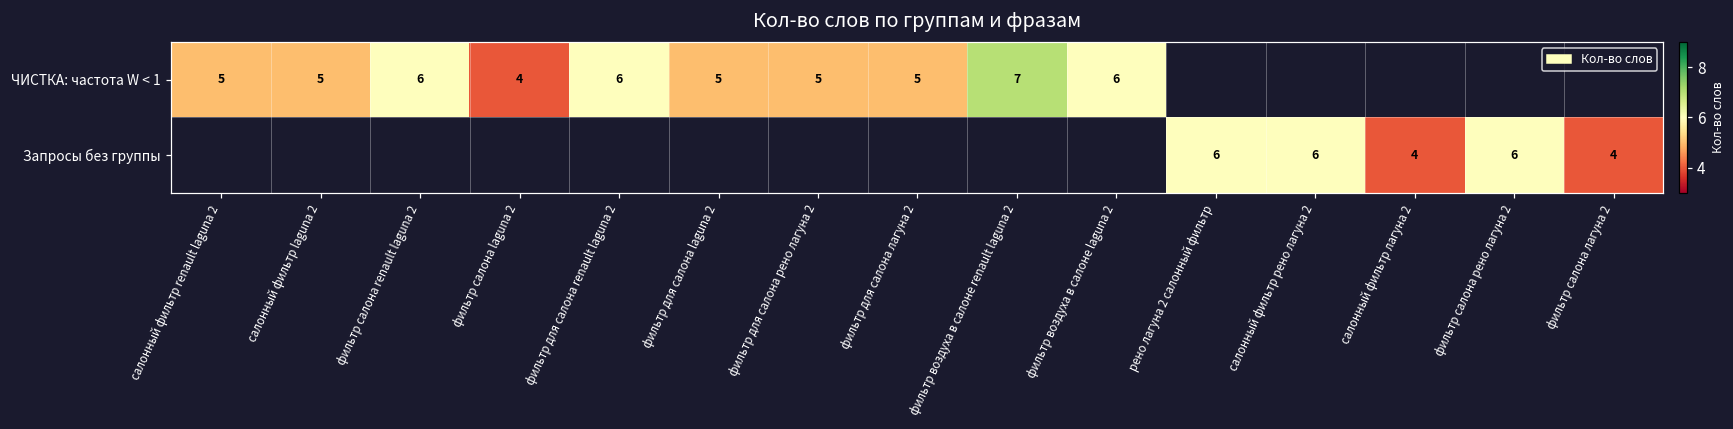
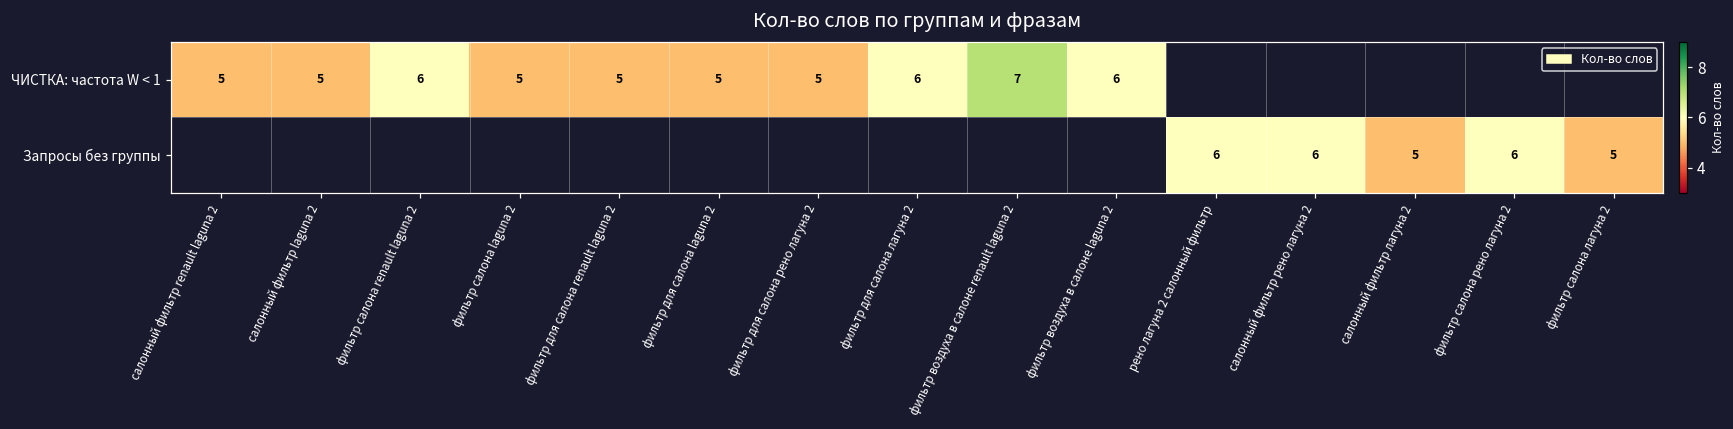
  {
    "ЧИСТКА: частота W < 1": {
      "салонный фильтр renault laguna 2": 5,
      "салонный фильтр laguna 2": 5,
      "фильтр салона renault laguna 2": 6,
-     "фильтр салона laguna 2": 4,
-     "фильтр для салона renault laguna 2": 6,
+     "фильтр салона laguna 2": 5,
+     "фильтр для салона renault laguna 2": 5,
      "фильтр для салона laguna 2": 5,
      "фильтр для салона рено лагуна 2": 5,
-     "фильтр для салона лагуна 2": 5,
+     "фильтр для салона лагуна 2": 6,
      "фильтр воздуха в салоне renault laguna 2": 7,
      "фильтр воздуха в салоне laguna 2": 6
    },
    "Запросы без группы": {
      "рено лагуна 2 салонный фильтр": 6,
      "салонный фильтр рено лагуна 2": 6,
-     "салонный фильтр лагуна 2": 4,
+     "салонный фильтр лагуна 2": 5,
      "фильтр салона рено лагуна 2": 6,
-     "фильтр салона лагуна 2": 4
+     "фильтр салона лагуна 2": 5
    }
  }
